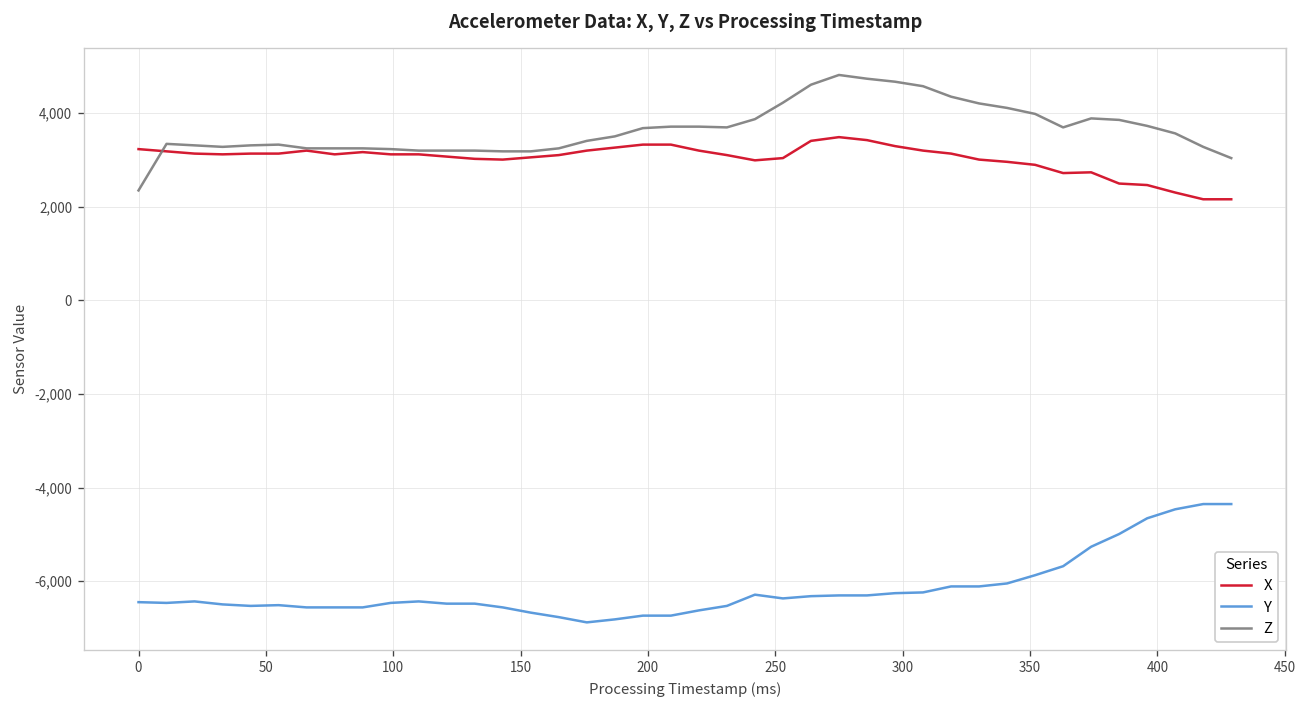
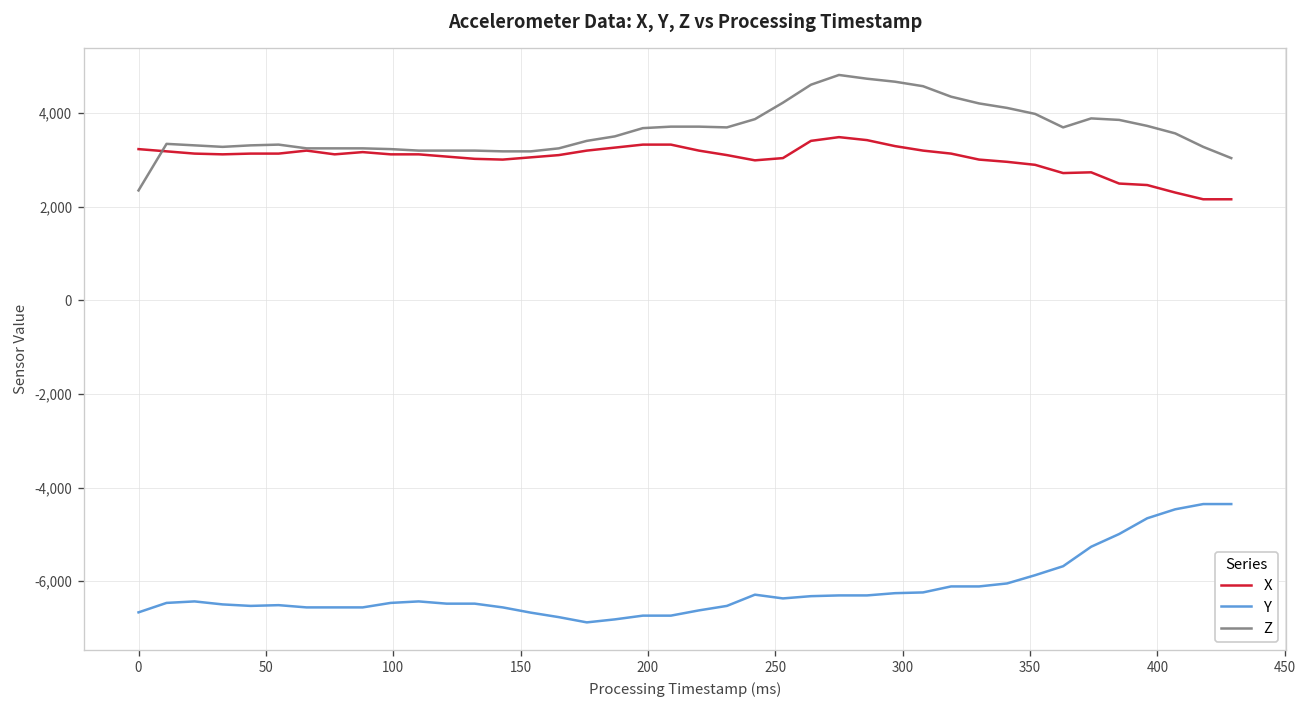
  {
    "X": {
      "0": "3,200"
    },
    "Y": {
-     "0": "-6,400"
+     "0": "-6,700"
    },
    "Z": {
      "0": "2,300"
    }
  }
